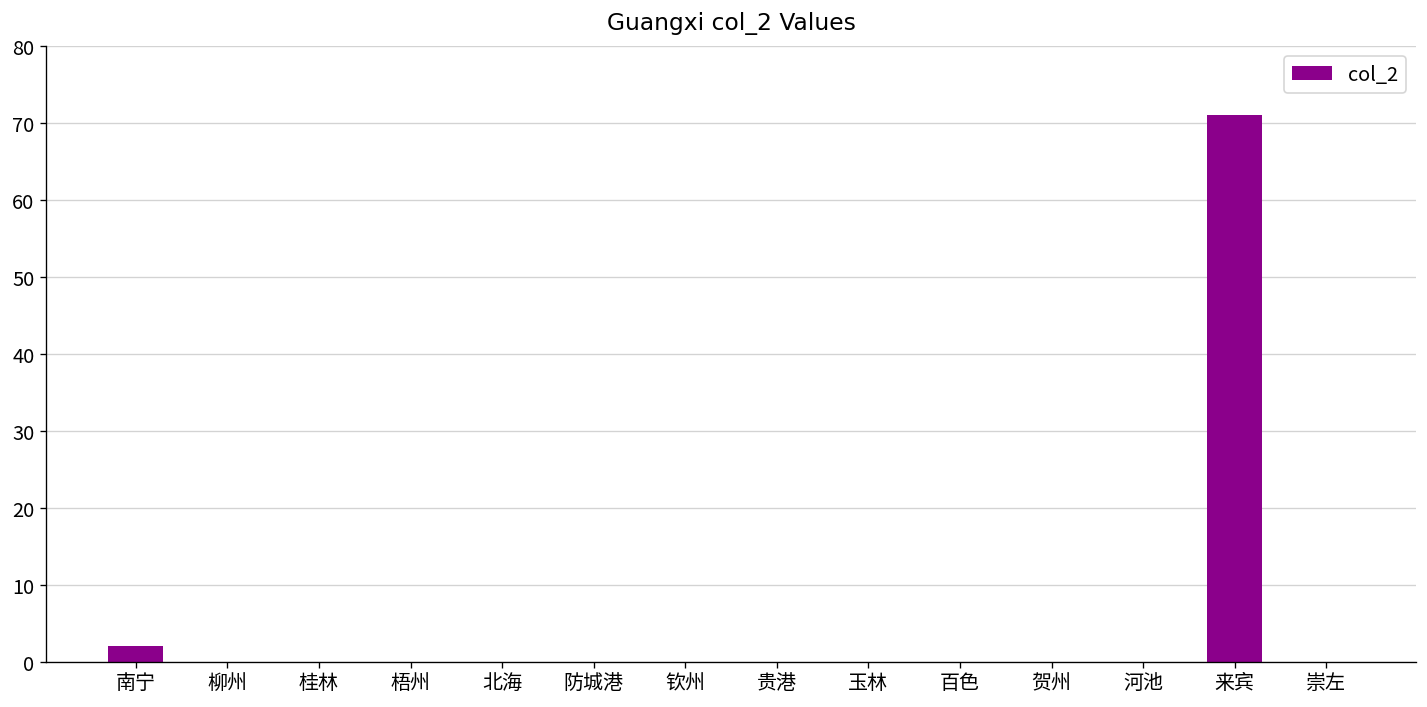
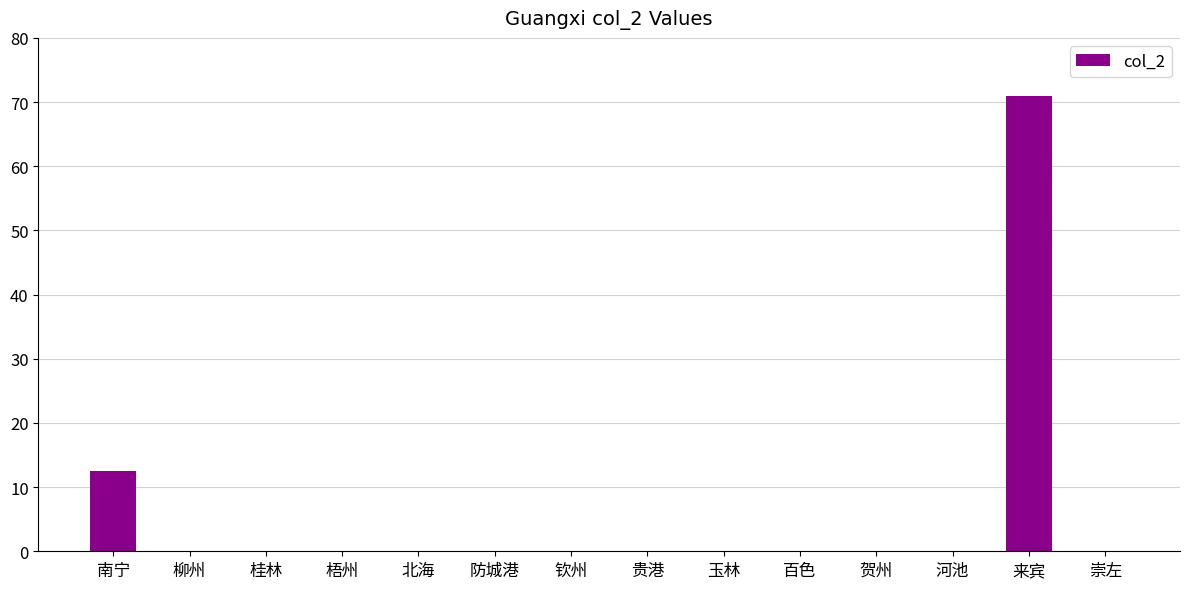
  {
-   "南宁": 2,
+   "南宁": 13,
    "柳州": 0,
    "桂林": 0,
    "梧州": 0,
    "北海": 0,
    "防城港": 0,
    "钦州": 0,
    "贵港": 0,
    "玉林": 0,
    "百色": 0,
    "贺州": 0,
    "河池": 0,
    "来宾": 71,
    "崇左": 0
  }
